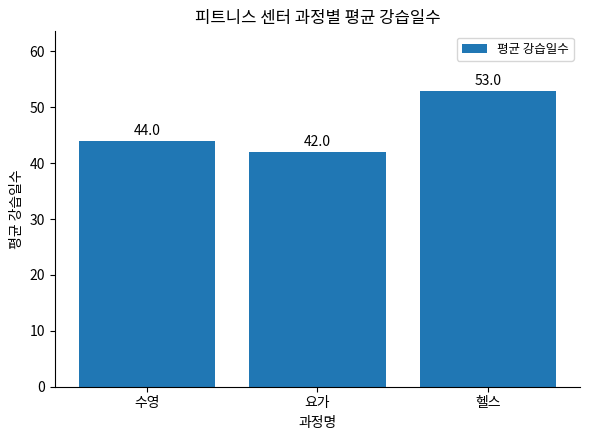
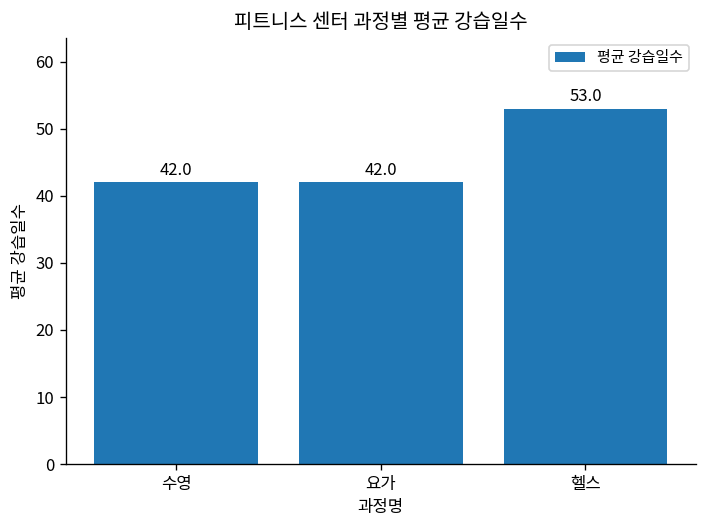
  {
-   "수영": 44.0,
+   "수영": 42.0,
    "요가": 42.0,
    "헬스": 53.0
  }
